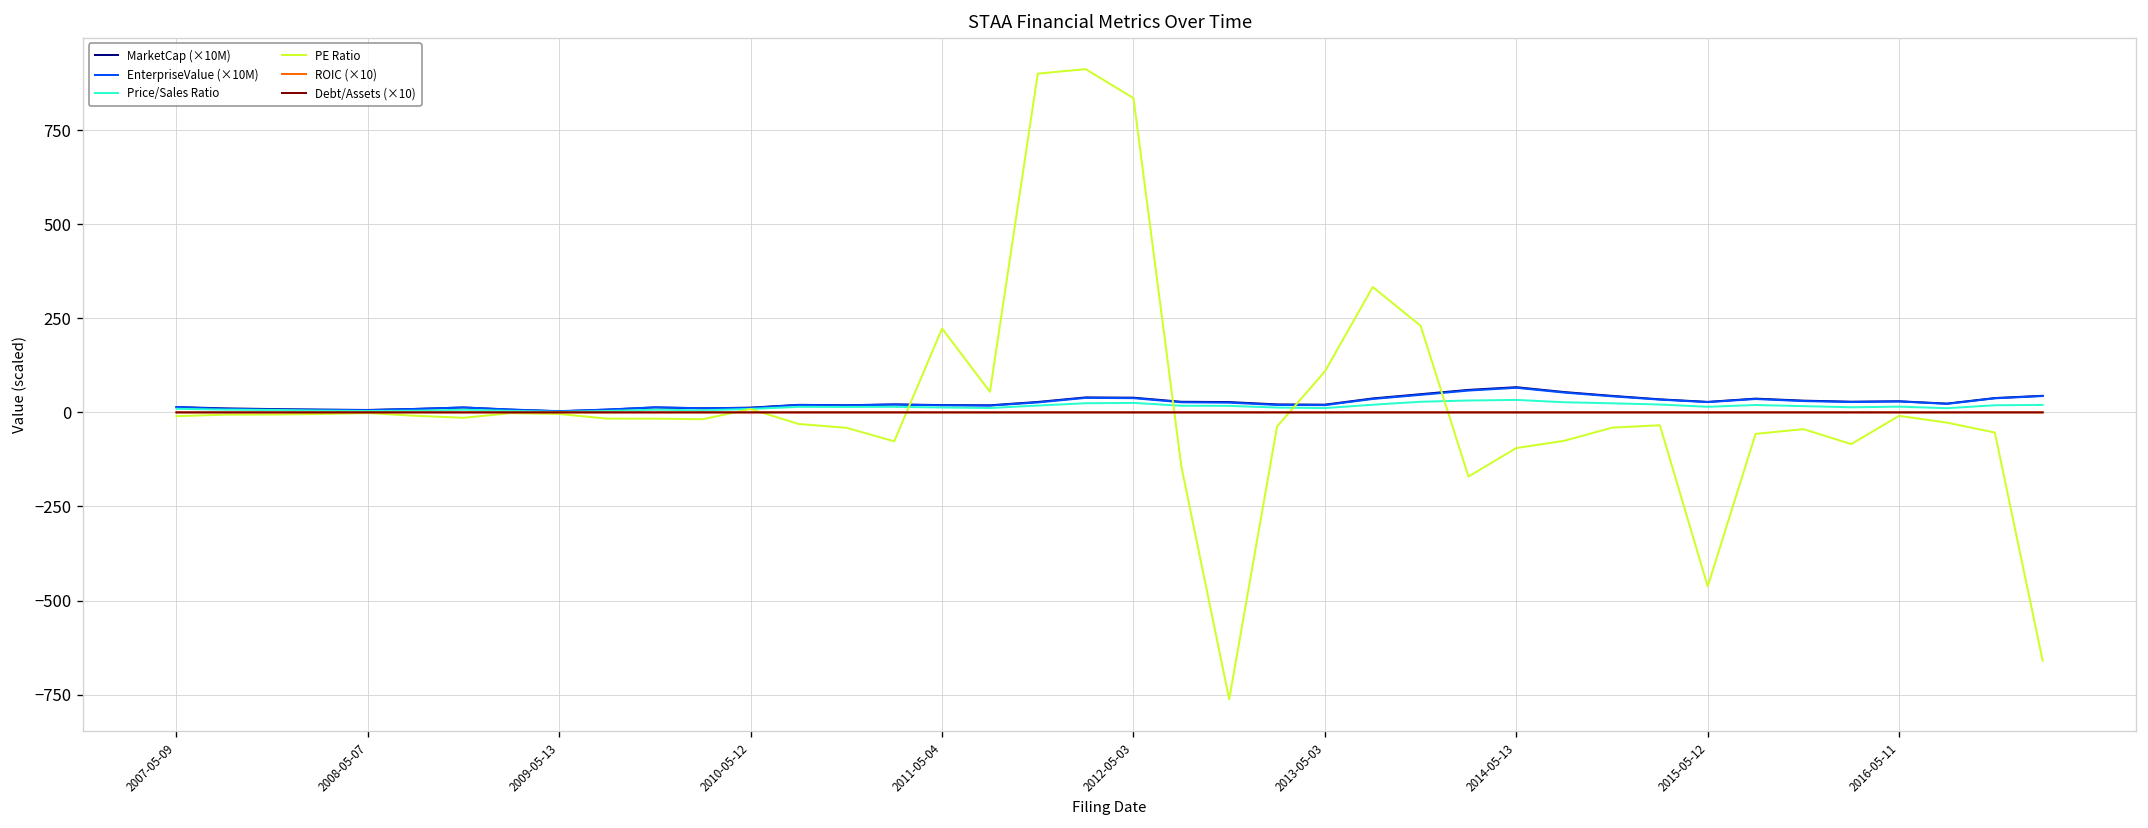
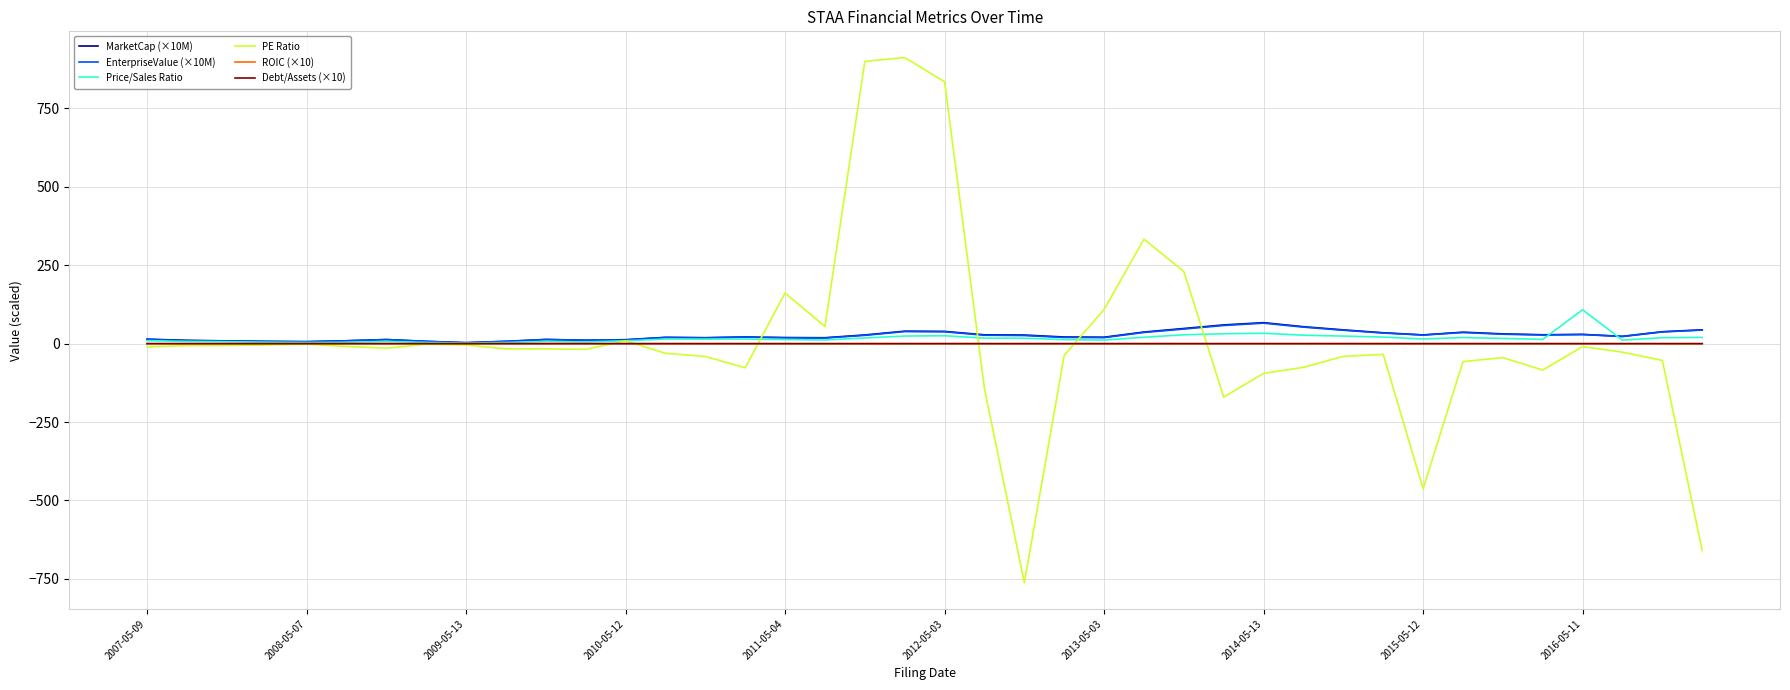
  {
    "Price/Sales Ratio": {
      "2012-05-03": 30,
      "2014-05-13": 30,
      "2015-05-12": 10,
-     "2016-05-11": 20
+     "2016-05-11": 110
    },
    "PE Ratio": {
      "2007-05-09": -10,
-     "2011-05-04": 220,
+     "2011-05-04": 160,
      "2012-05-03": 840,
      "2013-05-03": 110,
      "2014-05-13": -90,
      "2015-05-12": -460,
      "2016-05-11": -10
    },
    "Debt/Assets (×10)": {
      "2007-05-09": 0,
      "2010-05-12": 0,
      "2011-05-04": 0,
      "2012-05-03": 0,
      "2013-05-03": 0,
      "2014-05-13": 0,
      "2015-05-12": 0,
      "2016-05-11": 0
    }
  }
